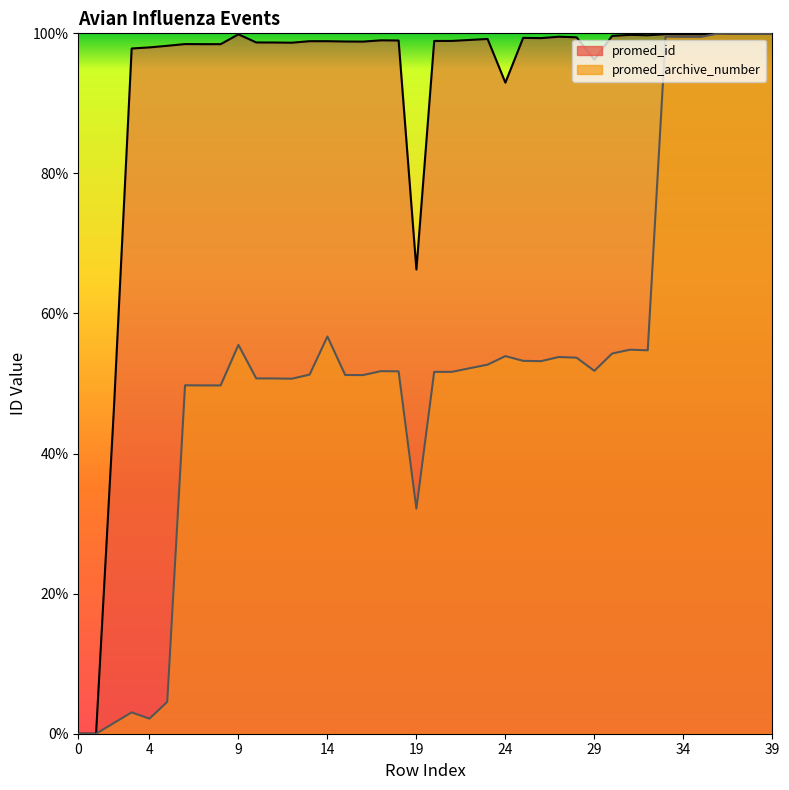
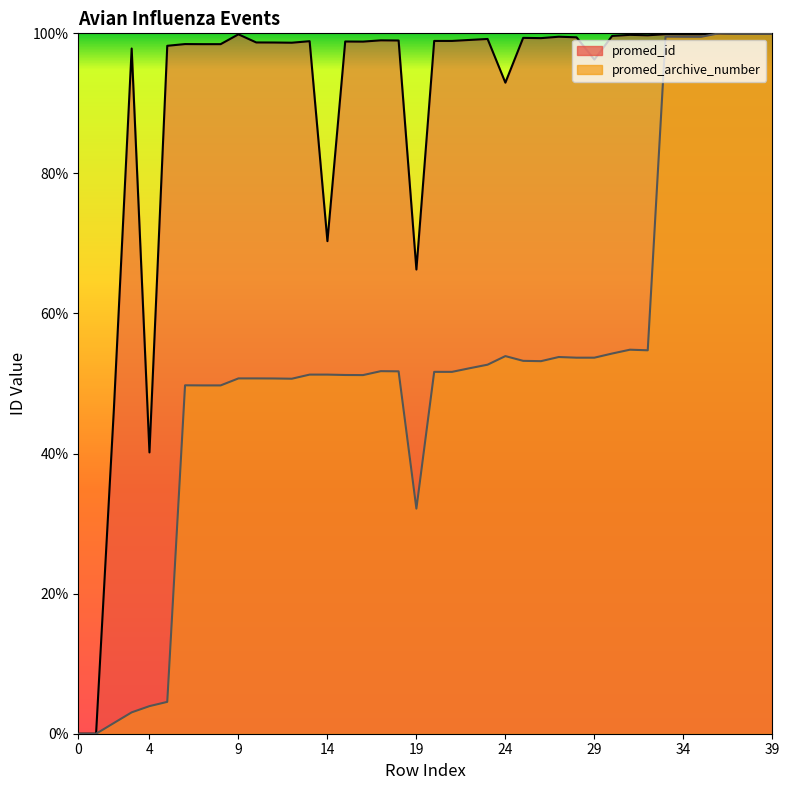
  {
    "promed_id": {
-     "4": "98%",
+     "4": "40%",
      "9": "100%",
-     "14": "99%",
+     "14": "70%",
      "19": "66%",
      "24": "93%"
    },
    "promed_archive_number": {
-     "4": "2%",
-     "9": "56%",
-     "14": "57%",
+     "4": "4%",
+     "9": "51%",
+     "14": "51%",
      "19": "32%",
      "24": "54%",
-     "29": "52%"
+     "29": "54%"
    }
  }
